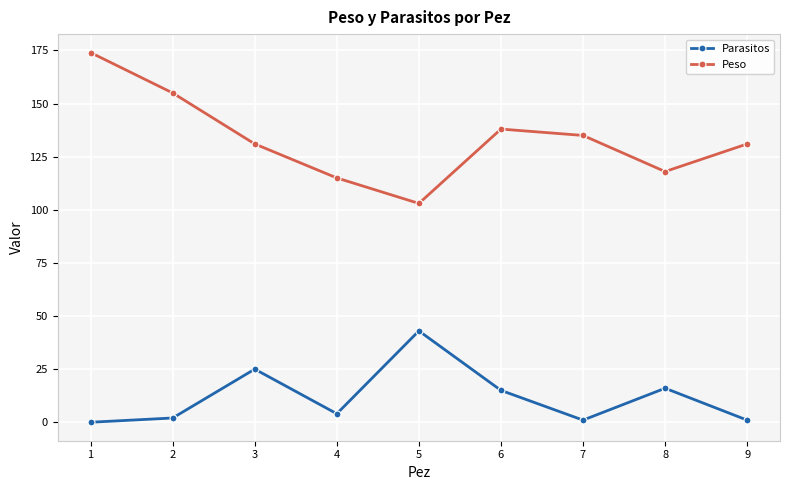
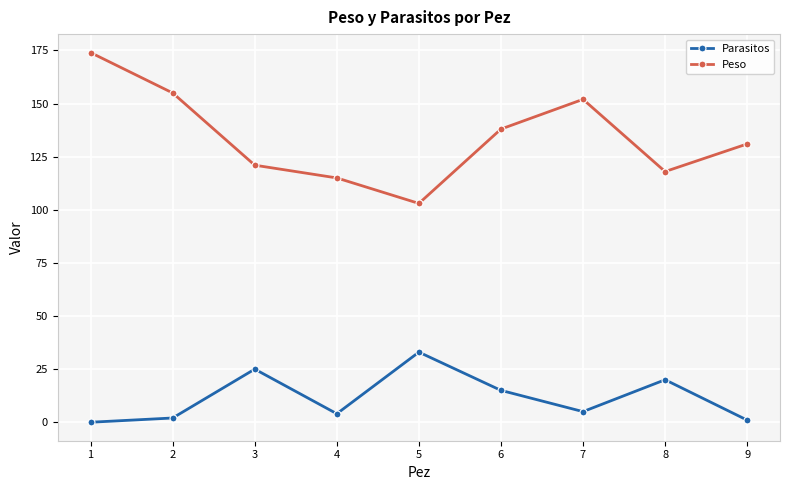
  {
    "Parasitos": {
      "1": 0,
      "2": 2,
      "3": 25,
      "4": 4,
-     "5": 43,
+     "5": 33,
      "6": 15,
-     "7": 1,
-     "8": 16,
+     "7": 5,
+     "8": 20,
      "9": 1
    },
    "Peso": {
      "1": 174,
      "2": 155,
-     "3": 131,
+     "3": 121,
      "4": 115,
      "5": 103,
      "6": 138,
-     "7": 135,
+     "7": 152,
      "8": 118,
      "9": 131
    }
  }
